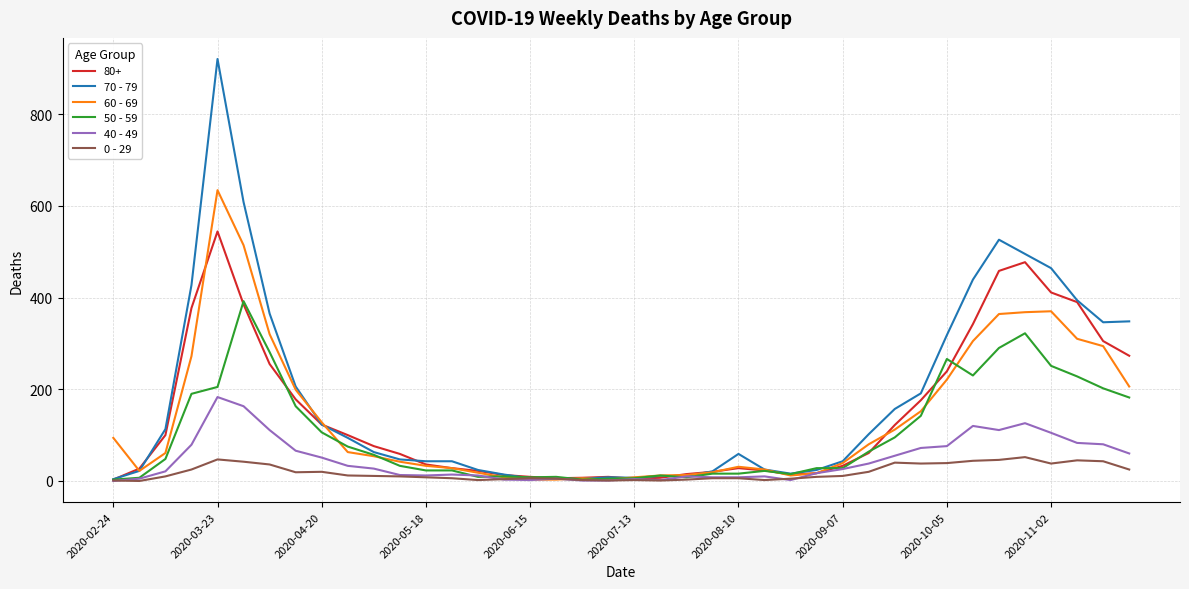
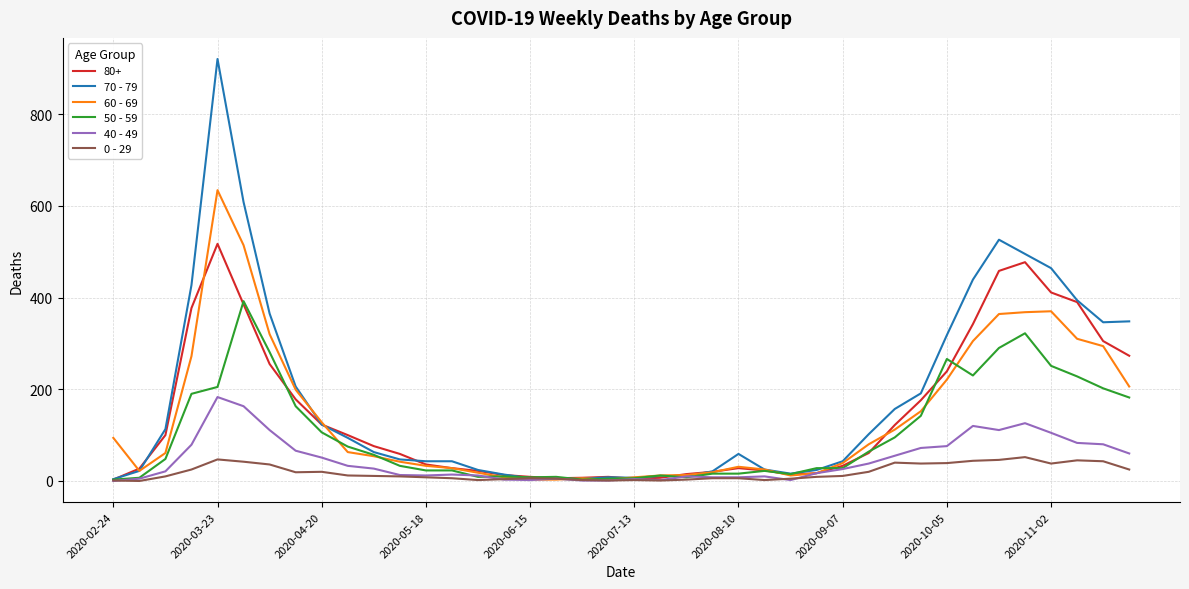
  {
    "80+": {
-     "2020-03-23": 540,
+     "2020-03-23": 520,
      "2020-10-05": 240,
      "2020-11-02": 410
    },
    "70 - 79": {
      "2020-03-23": 920,
      "2020-05-18": 40,
      "2020-08-10": 60,
      "2020-10-05": 320,
      "2020-11-02": 460
    },
    "60 - 69": {
      "2020-02-24": 90,
      "2020-03-23": 630,
      "2020-10-05": 220,
      "2020-11-02": 370
    },
    "50 - 59": {
      "2020-03-23": 210,
      "2020-04-20": 110,
      "2020-05-18": 20,
      "2020-08-10": 20,
      "2020-10-05": 270,
      "2020-11-02": 250
    },
    "40 - 49": {
      "2020-03-23": 180,
      "2020-04-20": 50,
      "2020-10-05": 80,
      "2020-11-02": 110
    },
    "0 - 29": {
      "2020-03-23": 50,
      "2020-04-20": 20,
      "2020-09-07": 10,
      "2020-10-05": 40,
      "2020-11-02": 40
    }
  }
